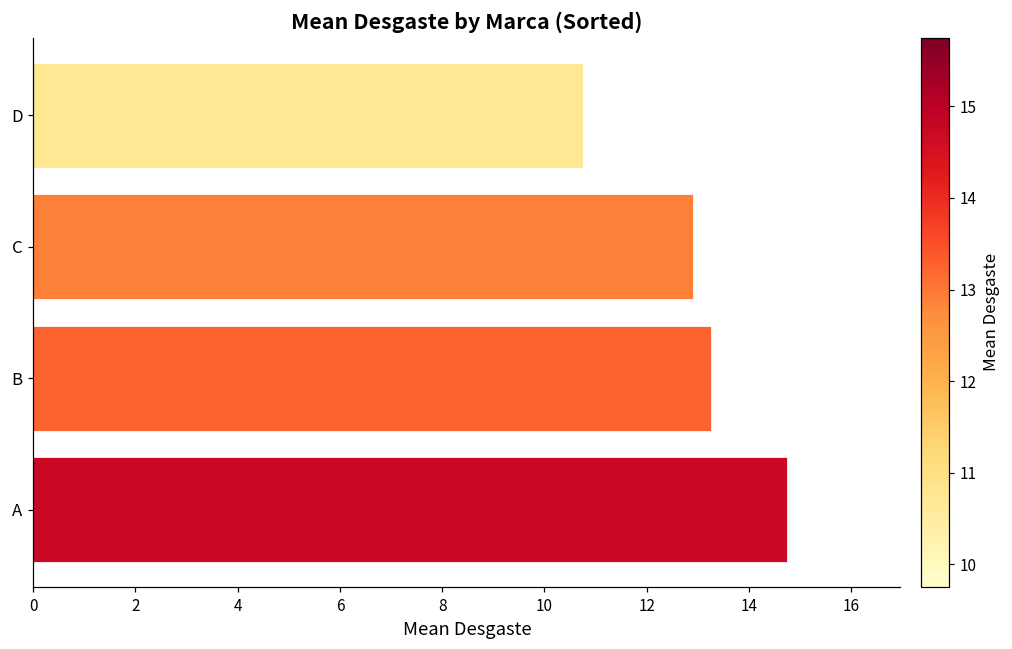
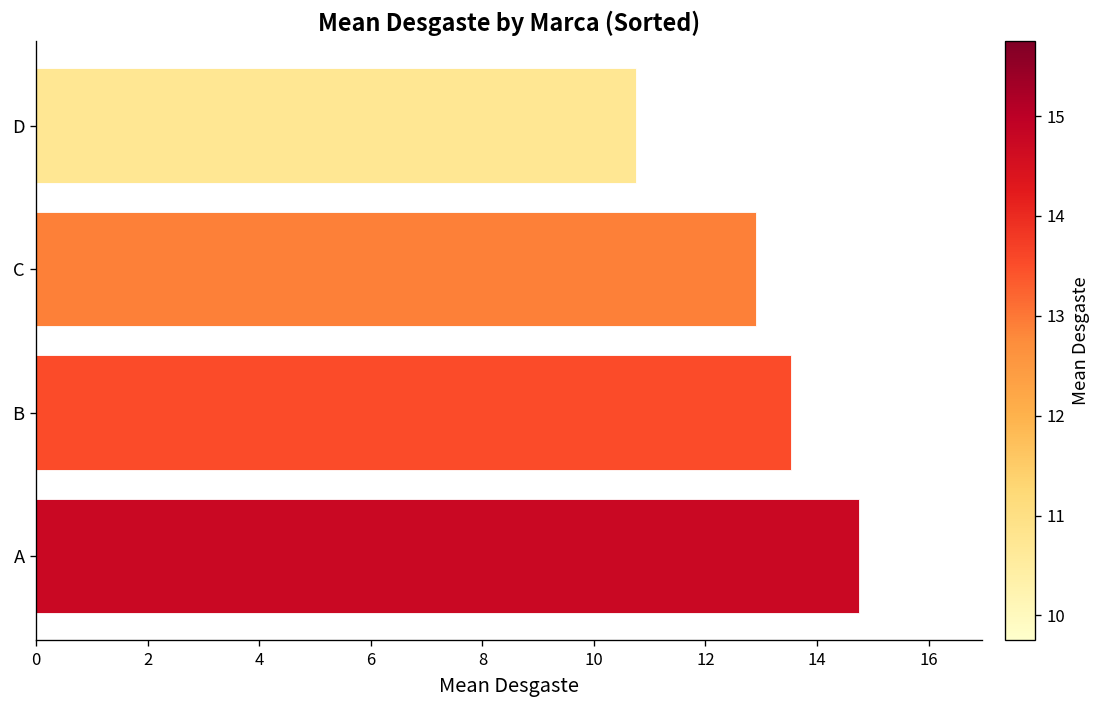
  {
    "D": 10.8,
    "C": 12.9,
-   "B": 13.3,
+   "B": 13.5,
    "A": 14.8
  }
